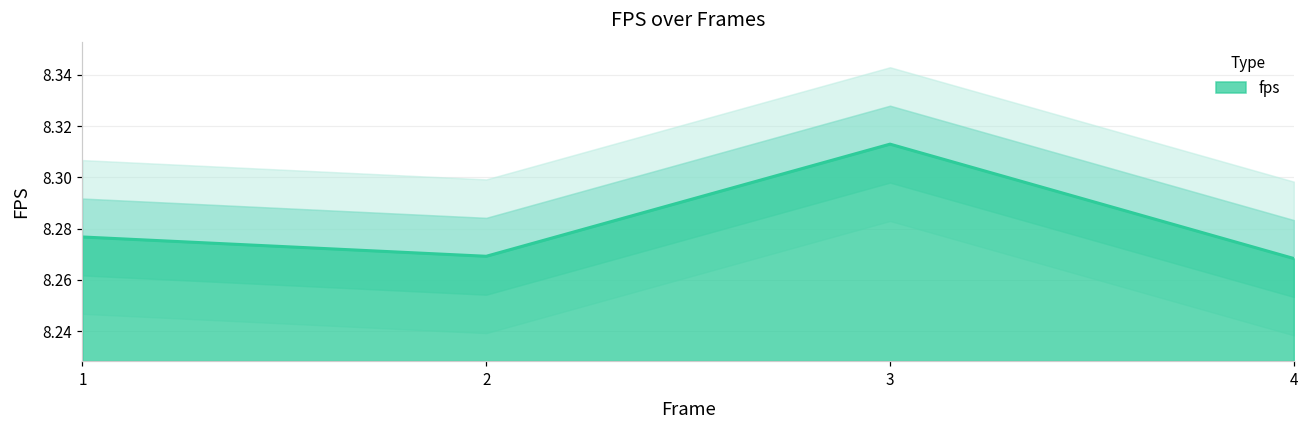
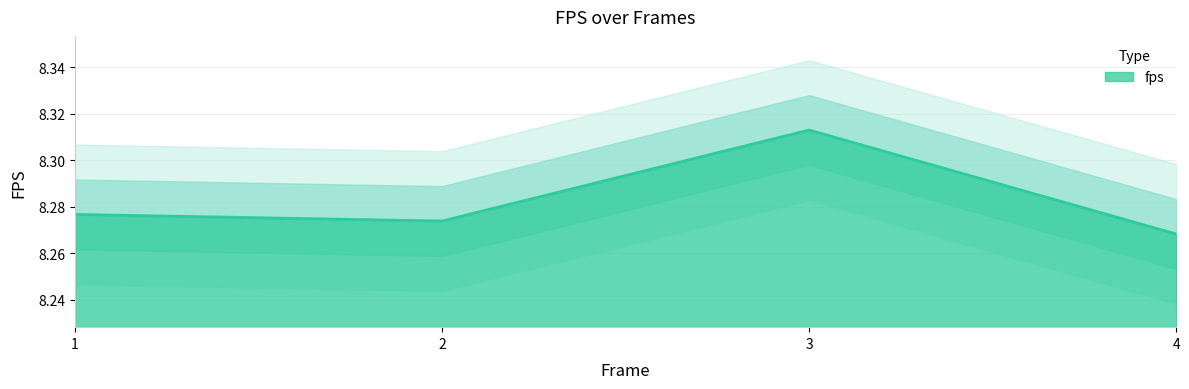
  {
    "fps": {
      "1": 8.277,
-     "2": 8.269,
+     "2": 8.274,
      "3": 8.313,
      "4": 8.268
    }
  }
